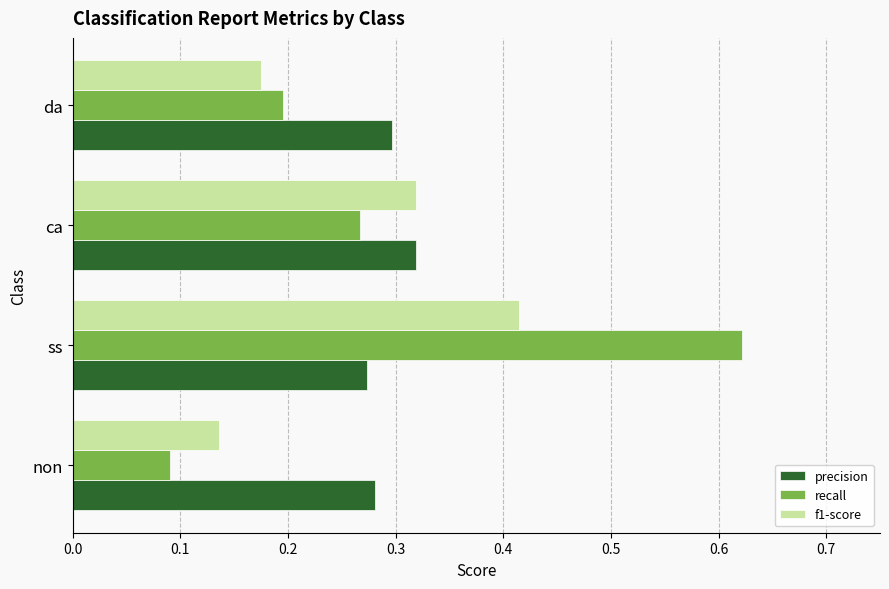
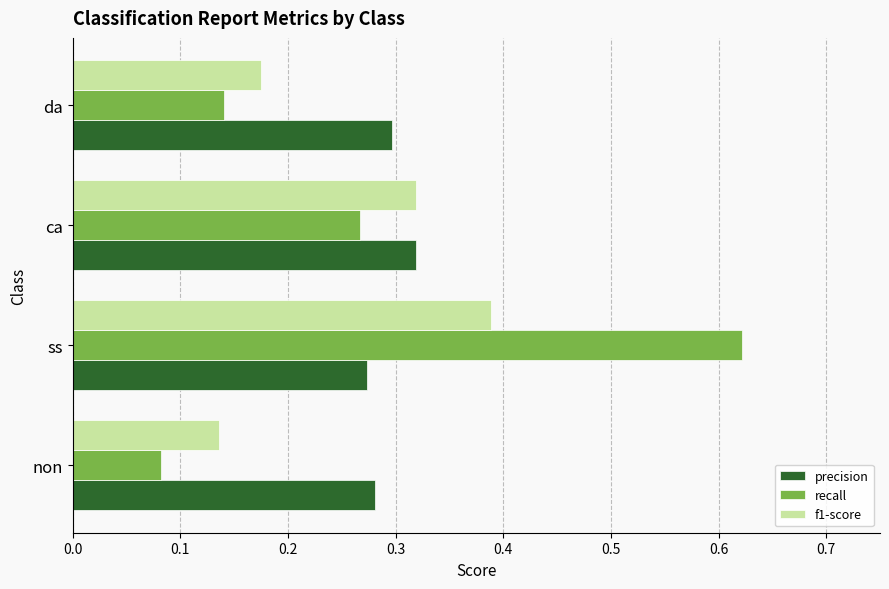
  {
    "precision": {
      "da": 0.296,
      "ca": 0.319,
      "ss": 0.273,
      "non": 0.281
    },
    "recall": {
-     "da": 0.195,
+     "da": 0.141,
      "ca": 0.267,
      "ss": 0.621,
-     "non": 0.091
+     "non": 0.082
    },
    "f1-score": {
      "da": 0.175,
      "ca": 0.319,
-     "ss": 0.415,
+     "ss": 0.389,
      "non": 0.136
    }
  }
